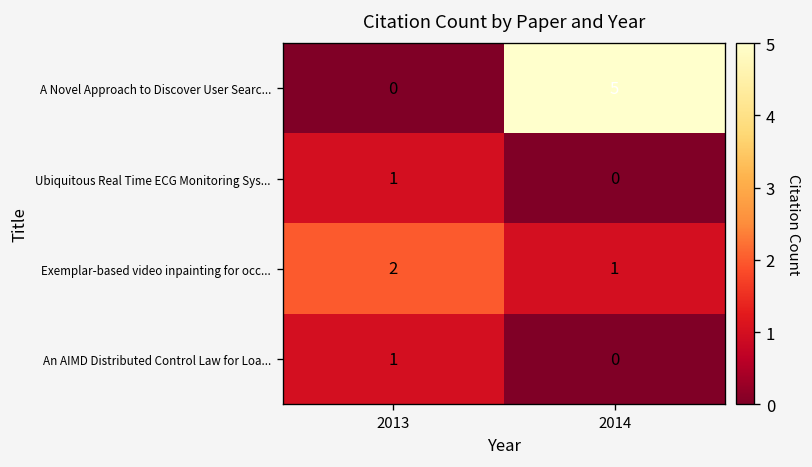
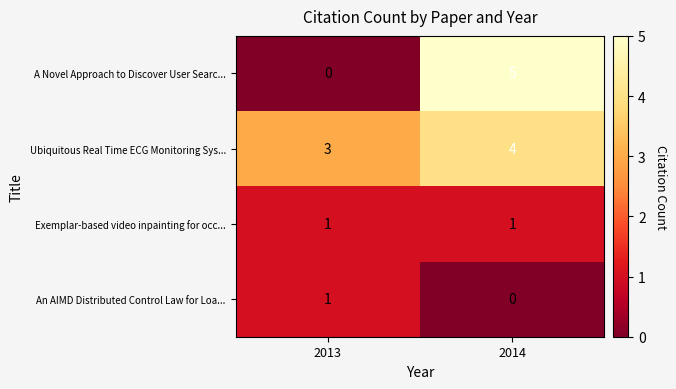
  {
    "A Novel Approach to Discover User Searc...": {
      "2013": 0,
      "2014": 5
    },
    "Ubiquitous Real Time ECG Monitoring Sys...": {
-     "2013": 1,
-     "2014": 0
+     "2013": 3,
+     "2014": 4
    },
    "Exemplar-based video inpainting for occ...": {
-     "2013": 2,
+     "2013": 1,
      "2014": 1
    },
    "An AIMD Distributed Control Law for Loa...": {
      "2013": 1,
      "2014": 0
    }
  }
